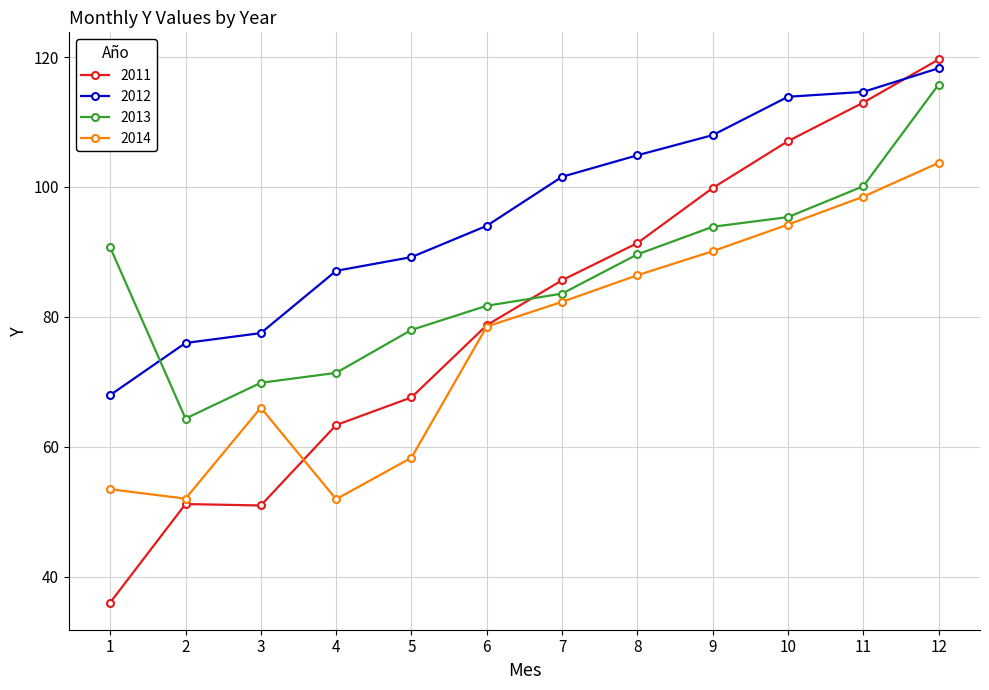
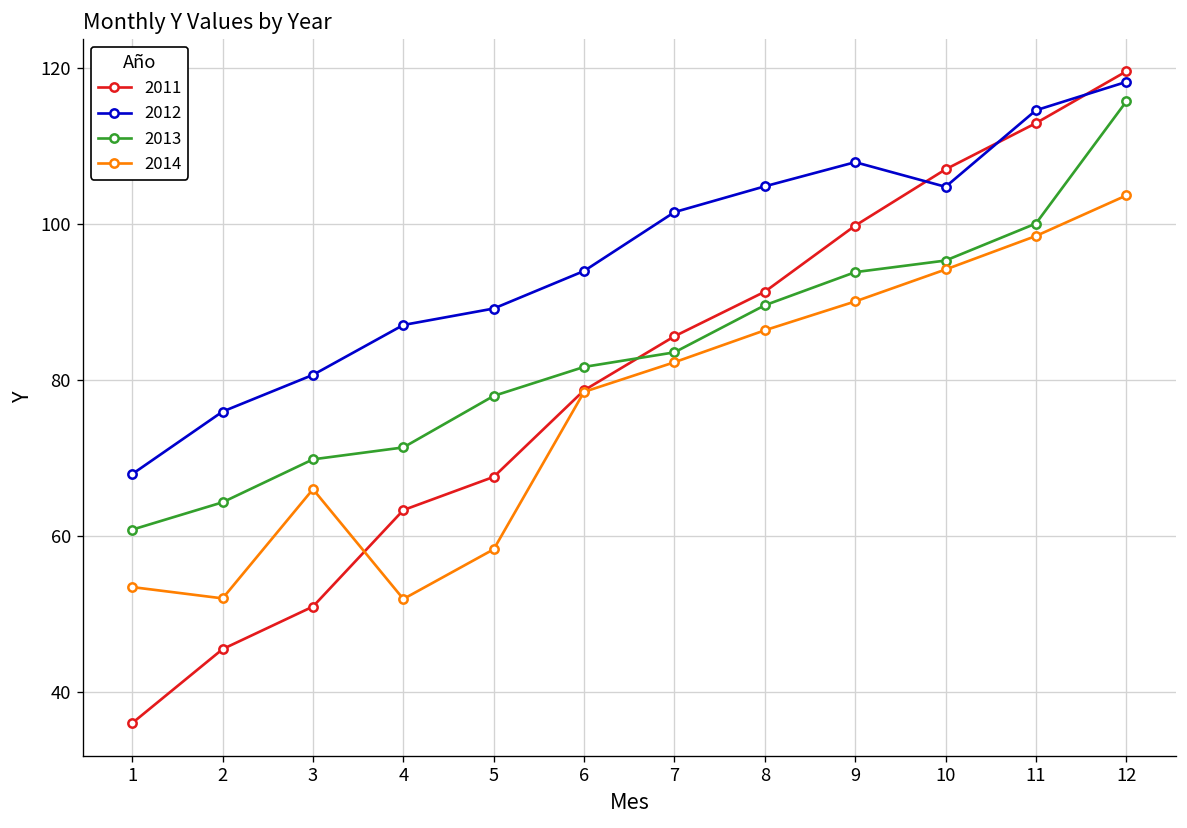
  {
    "2011": {
      "1": 36,
-     "2": 51,
+     "2": 45,
      "3": 51,
      "4": 63,
      "5": 68,
      "7": 86,
      "8": 91,
      "9": 100,
      "10": 107,
      "11": 113,
      "12": 120
    },
    "2012": {
      "1": 68,
      "2": 76,
-     "3": 77,
+     "3": 81,
      "4": 87,
      "5": 89,
      "6": 94,
      "7": 102,
      "8": 105,
      "9": 108,
-     "10": 114,
+     "10": 105,
      "11": 115,
      "12": 118
    },
    "2013": {
-     "1": 91,
+     "1": 61,
      "2": 64,
      "3": 70,
      "4": 71,
      "5": 78,
      "6": 82,
      "7": 84,
      "8": 90,
      "9": 94,
      "10": 95,
      "11": 100,
      "12": 116
    },
    "2014": {
      "1": 53,
      "2": 52,
      "3": 66,
      "4": 52,
      "5": 58,
      "7": 82,
      "8": 86,
      "9": 90,
      "10": 94,
      "11": 99,
      "12": 104
    }
  }
